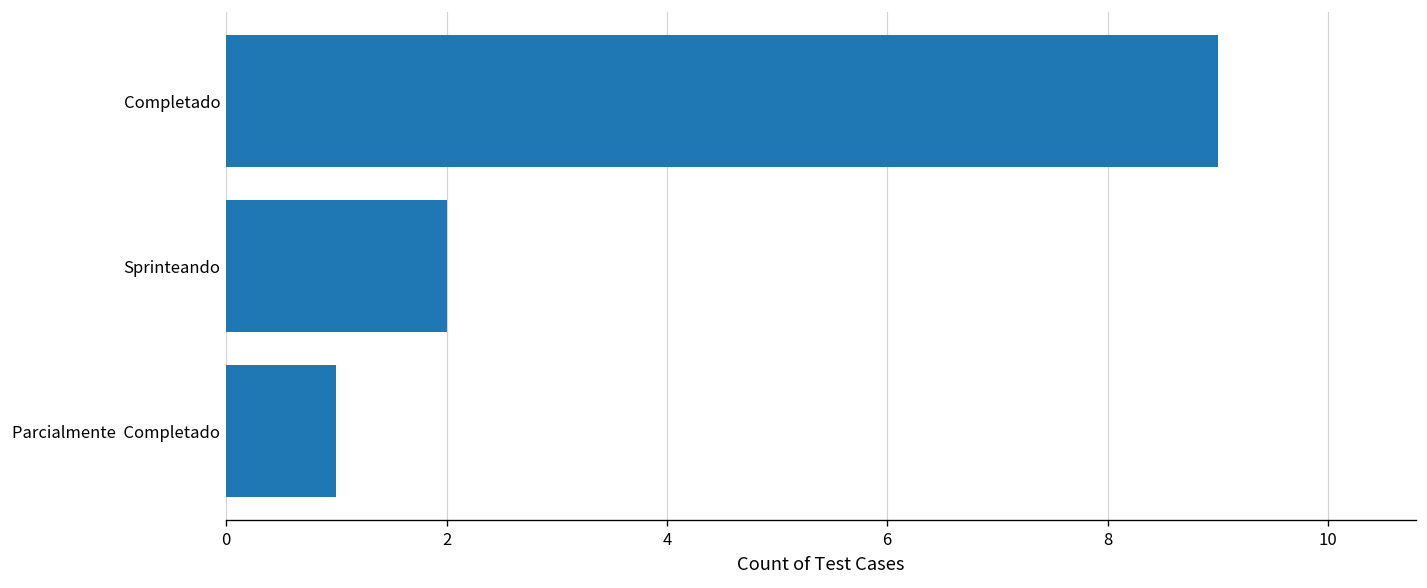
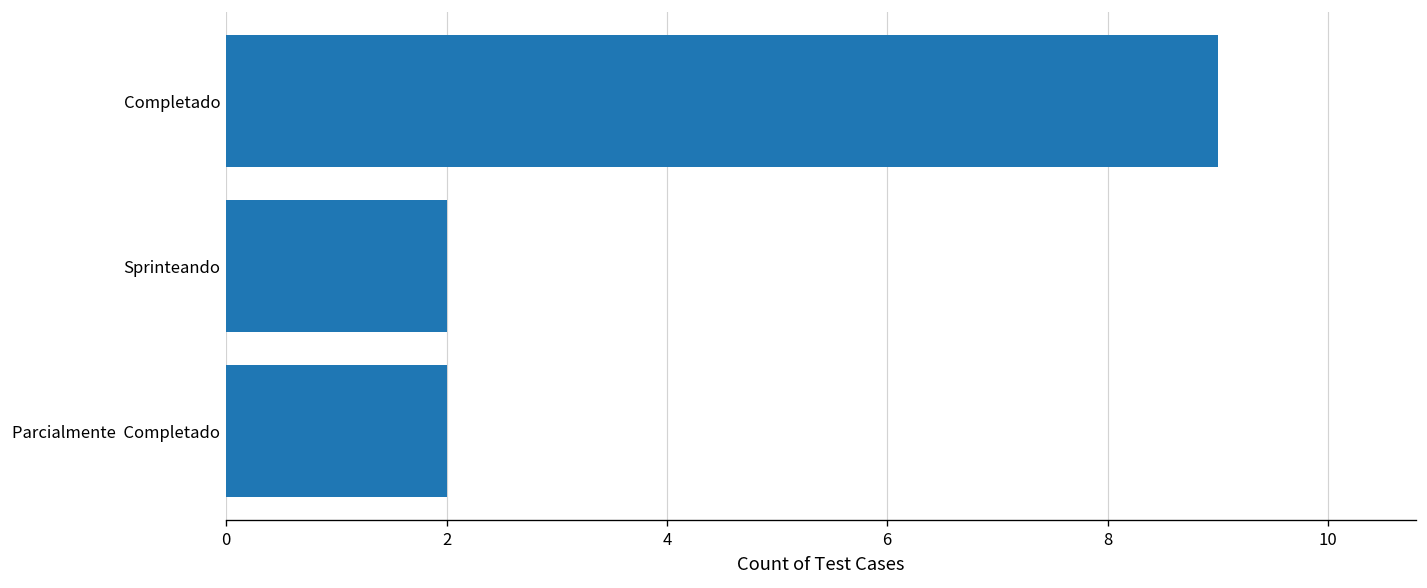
  {
    "Completado": 9,
    "Sprinteando": 2,
-   "Parcialmente Completado": 1
+   "Parcialmente Completado": 2
  }
